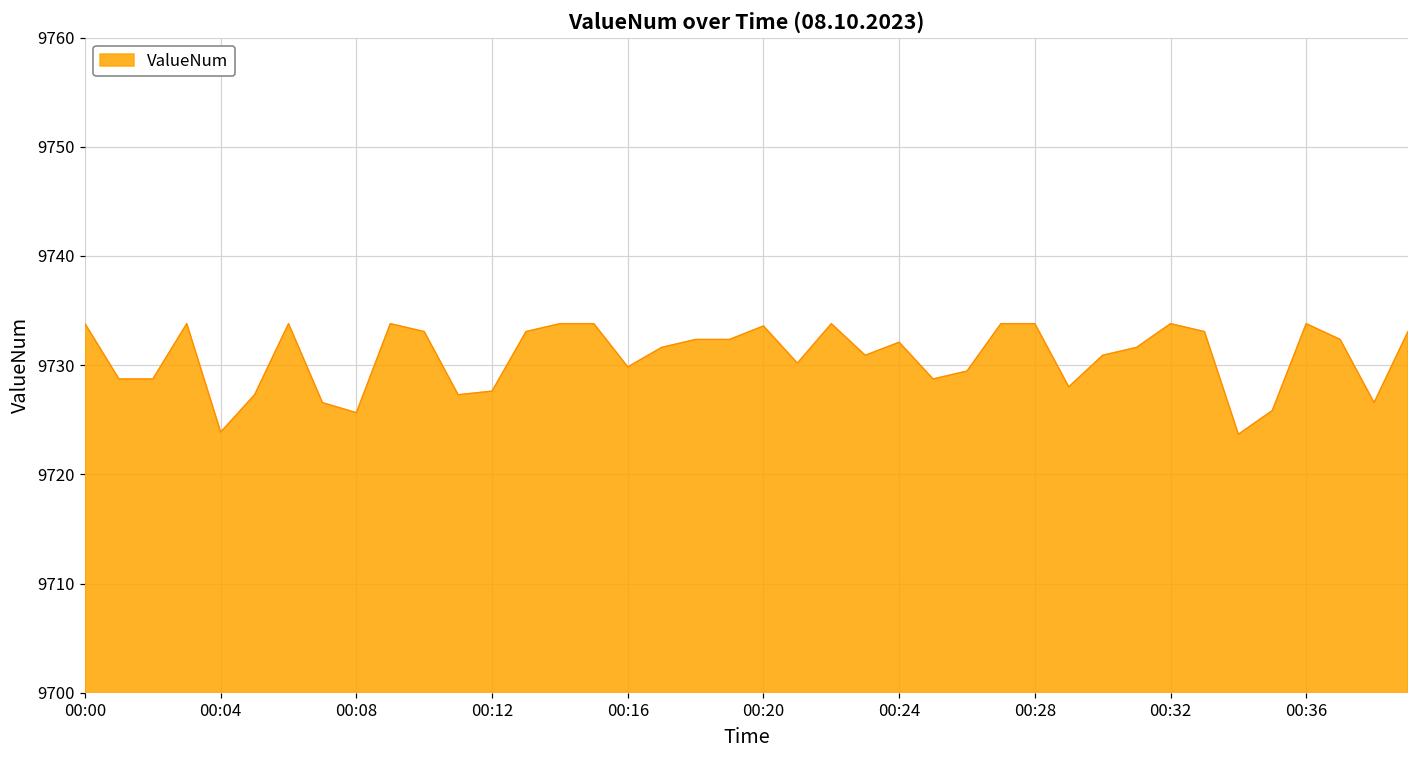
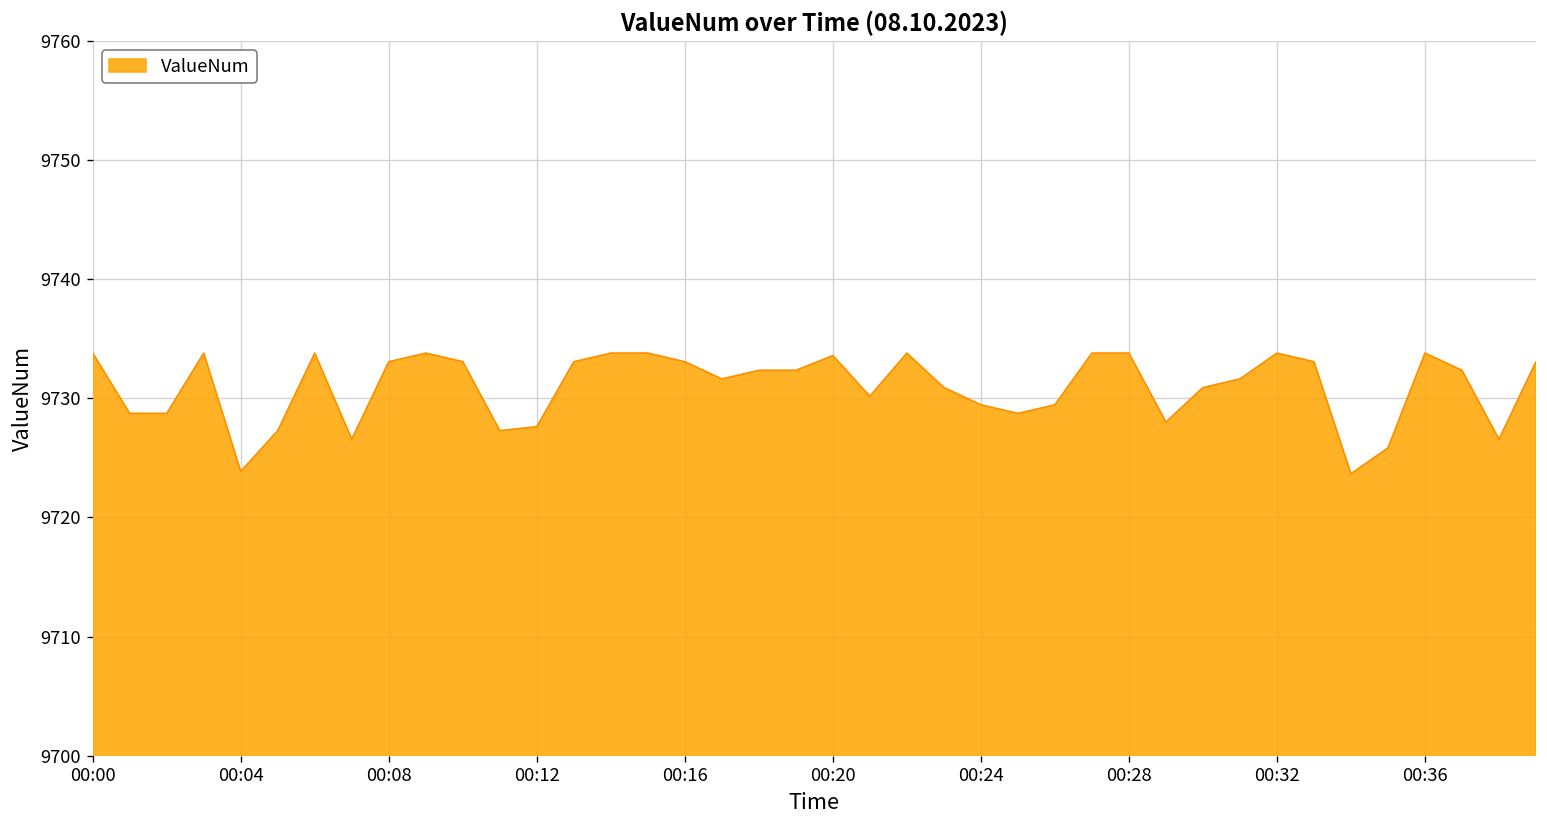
  {
    "00:00": 9734,
    "00:04": 9724,
-   "00:08": 9726,
+   "00:08": 9733,
    "00:12": 9728,
-   "00:16": 9730,
+   "00:16": 9733,
    "00:20": 9734,
-   "00:24": 9732,
+   "00:24": 9729,
    "00:28": 9734,
    "00:32": 9734,
    "00:36": 9734
  }
